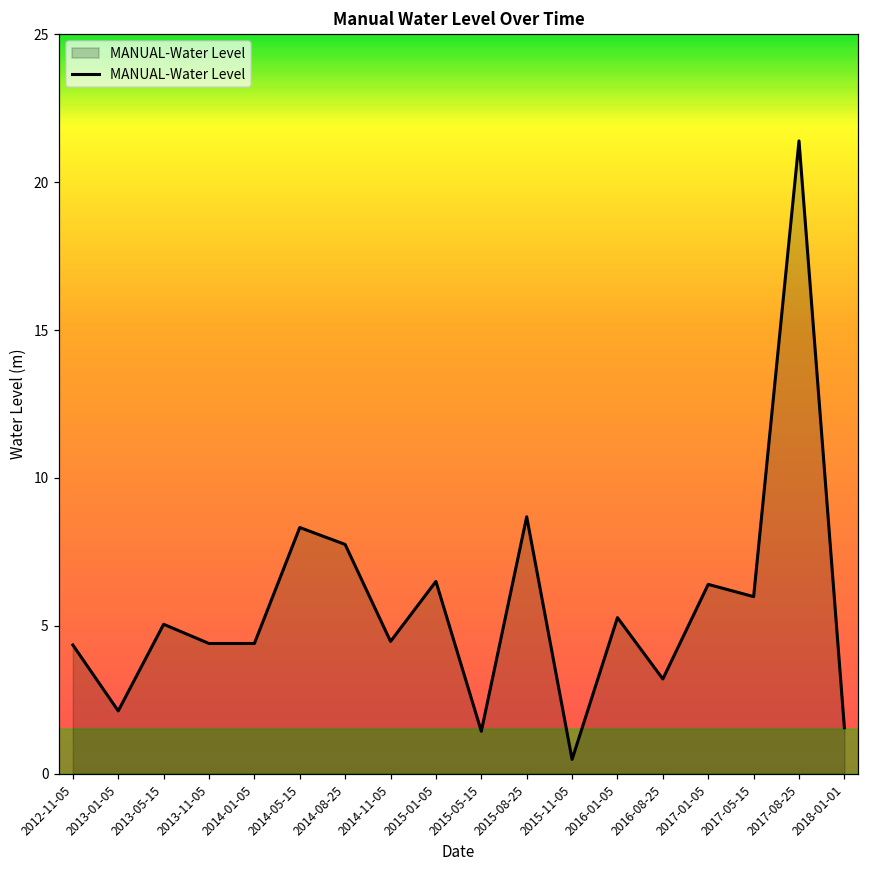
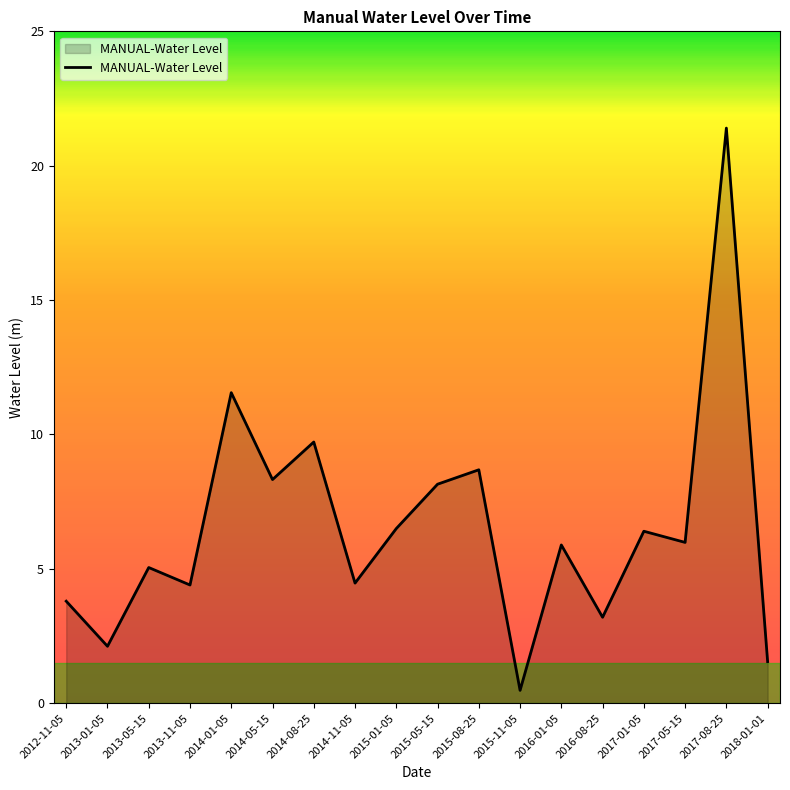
  {
-   "2012-11-05": 4.3,
+   "2012-11-05": 3.8,
    "2013-01-05": 2.1,
    "2013-05-15": 5.1,
    "2013-11-05": 4.4,
-   "2014-01-05": 4.4,
+   "2014-01-05": 11.6,
    "2014-05-15": 8.3,
-   "2014-08-25": 7.8,
+   "2014-08-25": 9.7,
    "2014-11-05": 4.5,
    "2015-01-05": 6.5,
-   "2015-05-15": 1.4,
+   "2015-05-15": 8.1,
    "2015-08-25": 8.7,
    "2015-11-05": 0.5,
-   "2016-01-05": 5.3,
+   "2016-01-05": 5.9,
    "2016-08-25": 3.2,
    "2017-01-05": 6.4,
    "2017-05-15": 6.0,
    "2017-08-25": 21.4,
    "2018-01-01": 1.5
  }
